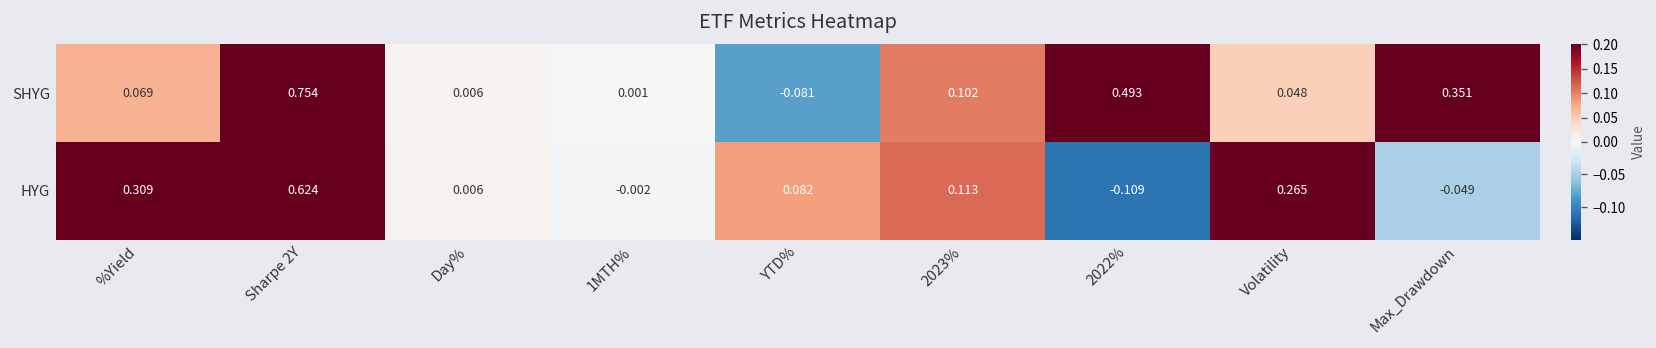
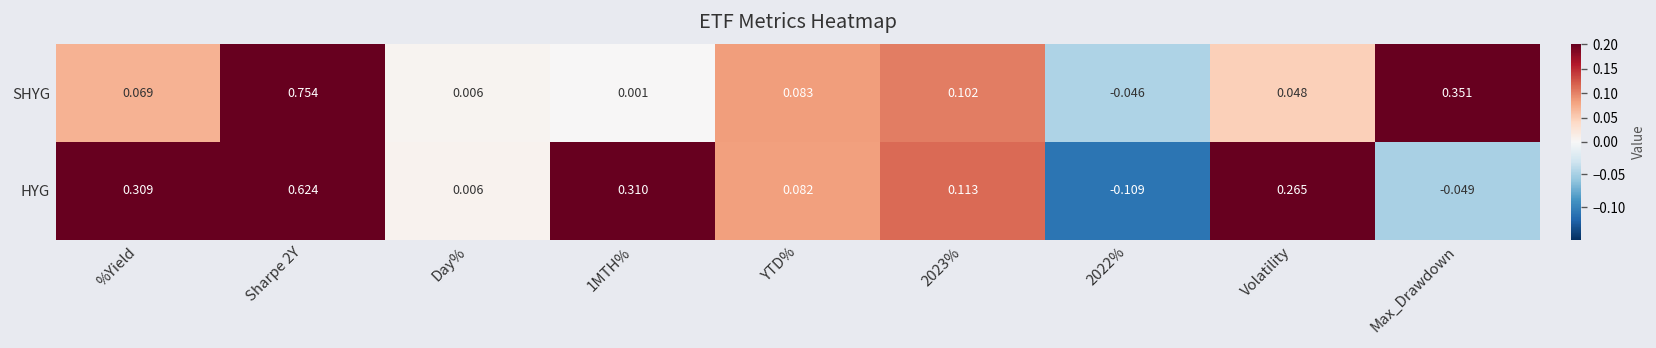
  {
    "SHYG": {
      "%Yield": 0.069,
      "Sharpe 2Y": 0.754,
      "Day%": 0.006,
      "1MTH%": 0.001,
-     "YTD%": -0.081,
+     "YTD%": 0.083,
      "2023%": 0.102,
-     "2022%": 0.493,
+     "2022%": -0.046,
      "Volatility": 0.048,
      "Max_Drawdown": 0.351
    },
    "HYG": {
      "%Yield": 0.309,
      "Sharpe 2Y": 0.624,
      "Day%": 0.006,
-     "1MTH%": -0.002,
+     "1MTH%": 0.310,
      "YTD%": 0.082,
      "2023%": 0.113,
      "2022%": -0.109,
      "Volatility": 0.265,
      "Max_Drawdown": -0.049
    }
  }
